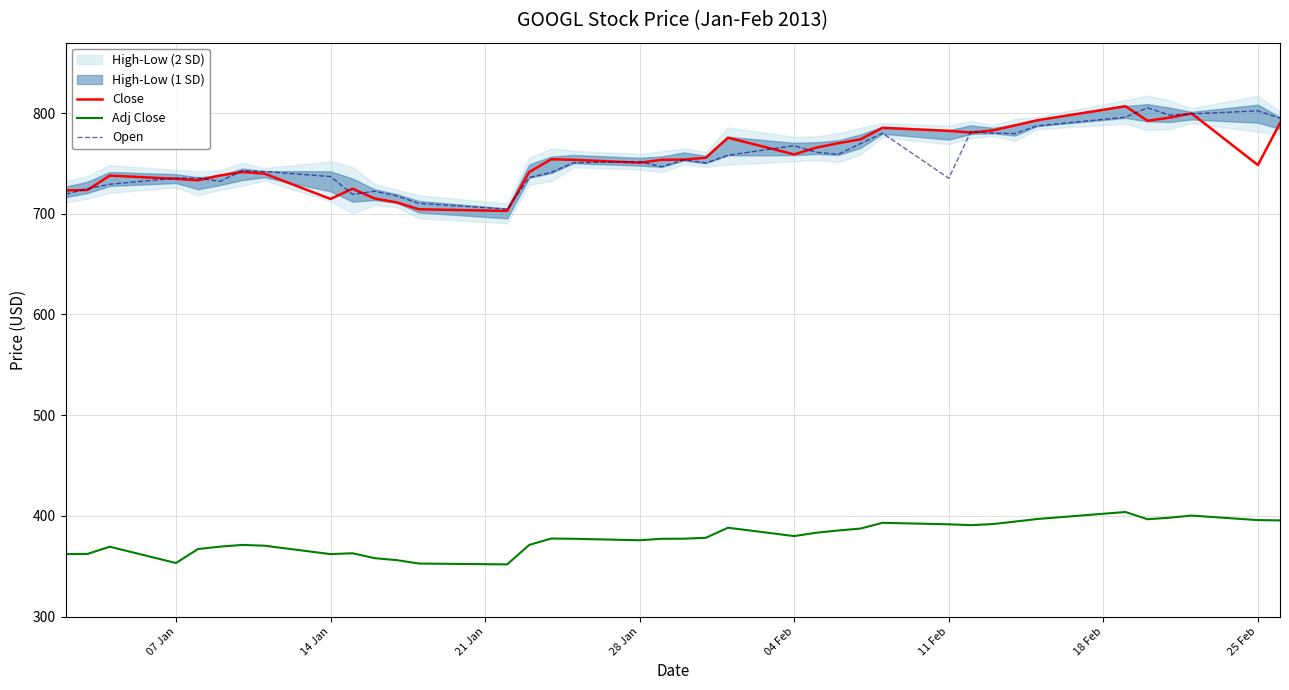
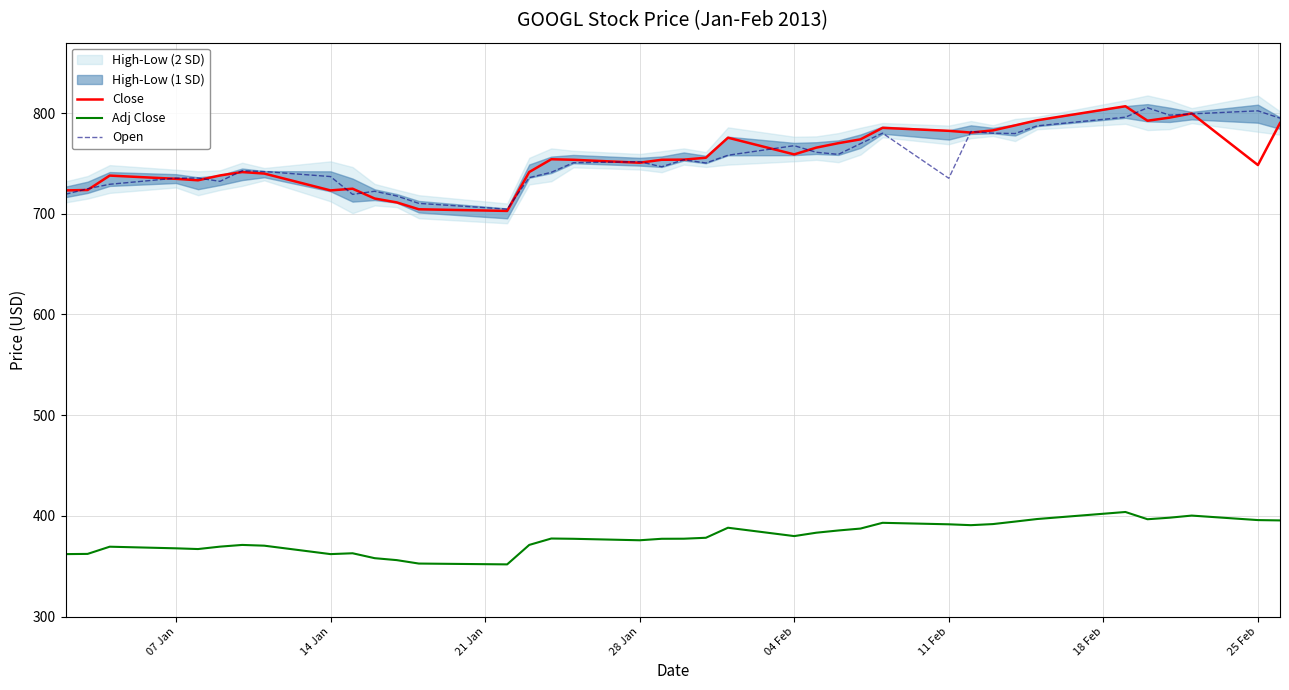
  {
    "Close": {
-     "14 Jan": 715,
+     "14 Jan": 723,
      "04 Feb": 759,
      "25 Feb": 748
    },
    "Adj Close": {
-     "07 Jan": 353,
+     "07 Jan": 368,
      "14 Jan": 362,
      "28 Jan": 376,
      "04 Feb": 380,
      "11 Feb": 392,
      "25 Feb": 396
    },
    "Open": {
      "14 Jan": 737,
      "04 Feb": 768,
      "11 Feb": 735,
      "25 Feb": 802
    }
  }
